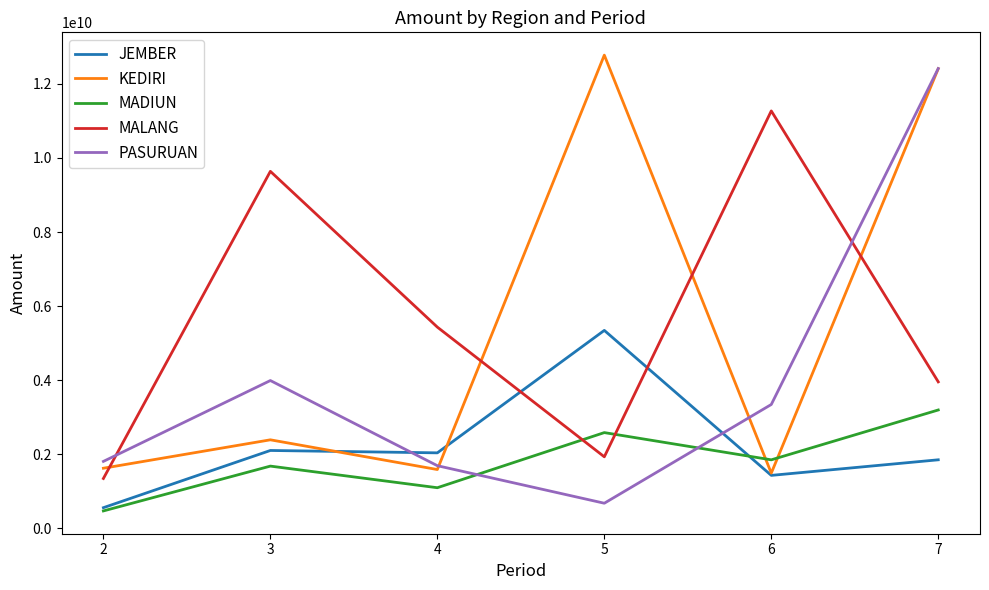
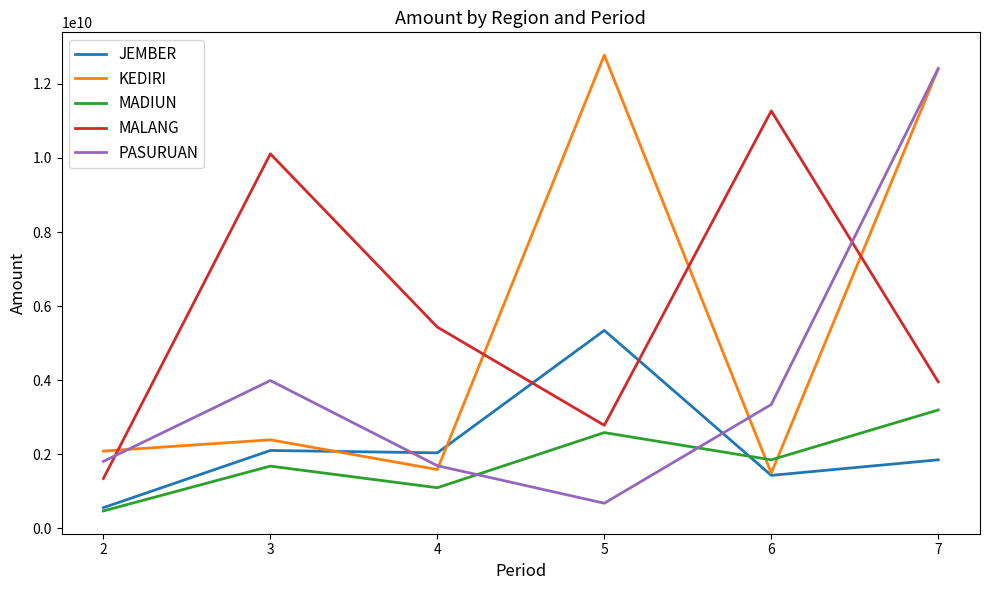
  {
    "JEMBER": {
      "2": 600000000,
      "3": 2100000000,
      "4": 2000000000,
      "5": 5300000000,
      "7": 1800000000
    },
    "KEDIRI": {
-     "2": 1600000000,
+     "2": 2100000000,
      "3": 2400000000,
      "4": 1600000000,
      "5": 12800000000
    },
    "MADIUN": {
      "2": 500000000,
      "3": 1700000000,
      "4": 1100000000,
      "5": 2600000000,
      "6": 1800000000,
      "7": 3200000000
    },
    "MALANG": {
      "2": 1300000000,
-     "3": 9600000000,
+     "3": 10100000000,
      "4": 5400000000,
-     "5": 1900000000,
+     "5": 2800000000,
      "6": 11300000000,
      "7": 4000000000
    },
    "PASURUAN": {
      "2": 1800000000,
      "3": 4000000000,
      "4": 1700000000,
      "5": 700000000,
      "6": 3300000000
    }
  }
